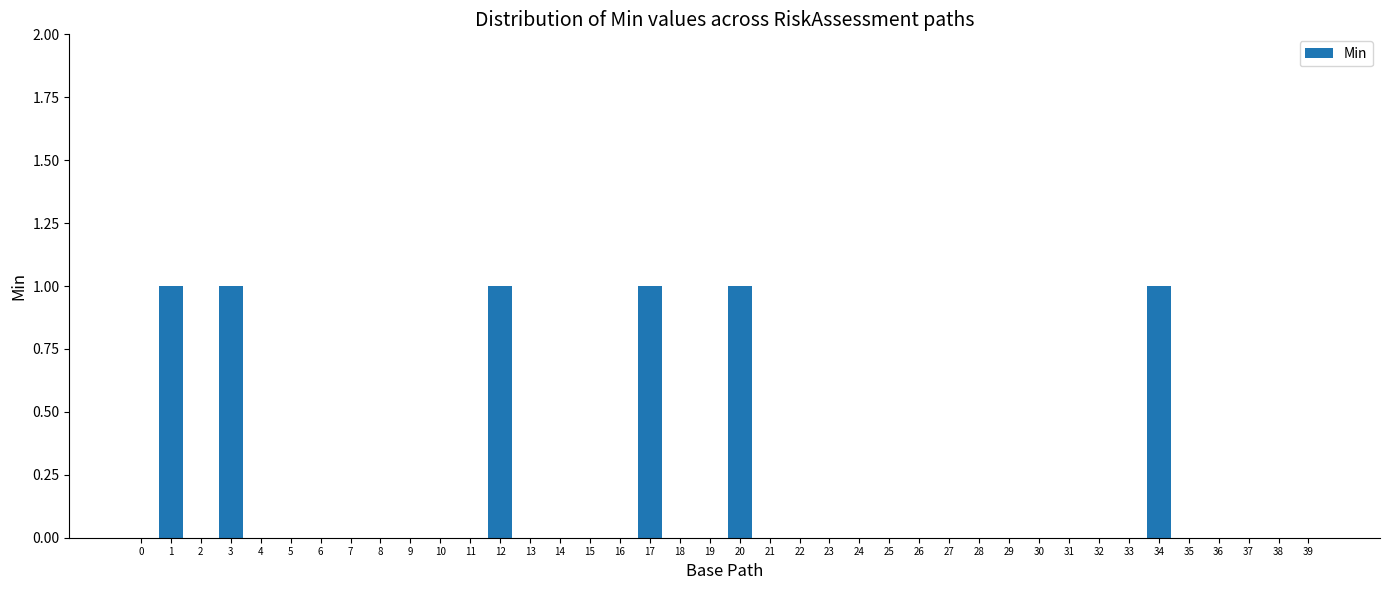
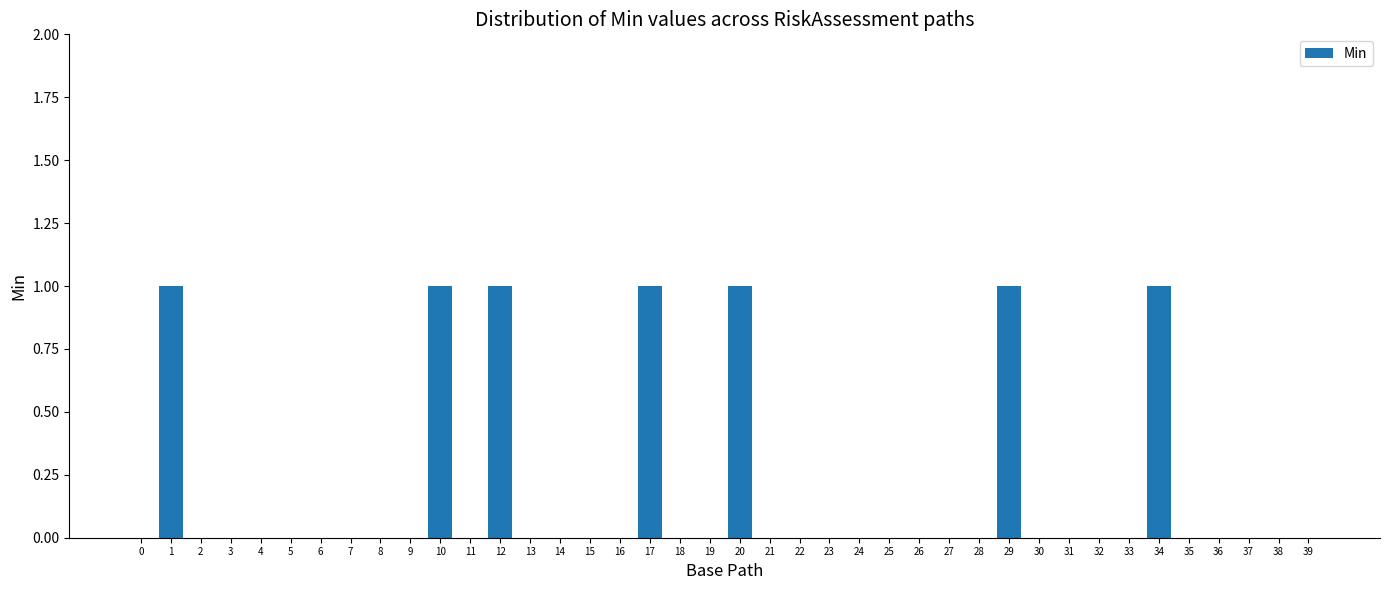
  {
    "0": 0,
    "1": 1,
    "2": 0,
-   "3": 1,
+   "3": 0,
    "4": 0,
    "5": 0,
    "6": 0,
    "7": 0,
    "8": 0,
    "9": 0,
-   "10": 0,
+   "10": 1,
    "11": 0,
    "12": 1,
    "13": 0,
    "14": 0,
    "15": 0,
    "16": 0,
    "17": 1,
    "18": 0,
    "19": 0,
    "20": 1,
    "21": 0,
    "22": 0,
    "23": 0,
    "24": 0,
    "25": 0,
    "26": 0,
    "27": 0,
    "28": 0,
-   "29": 0,
+   "29": 1,
    "30": 0,
    "31": 0,
    "32": 0,
    "33": 0,
    "34": 1,
    "35": 0,
    "36": 0,
    "37": 0,
    "38": 0,
    "39": 0
  }
